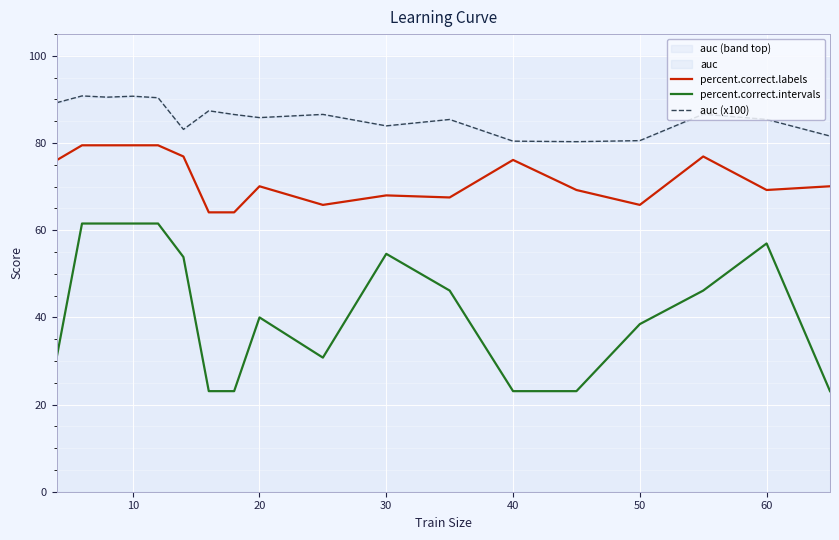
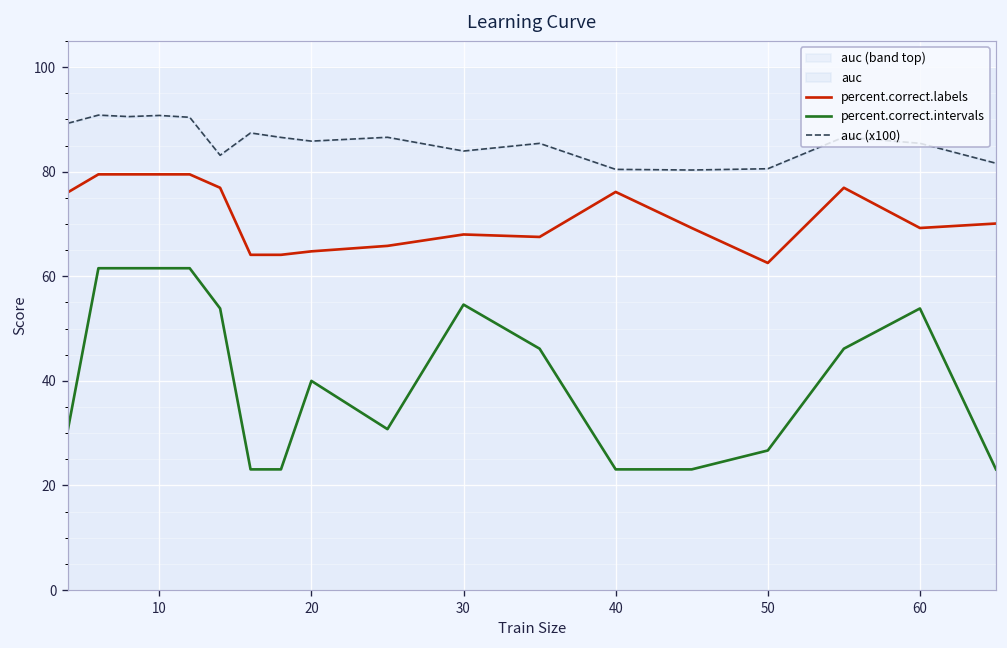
  {
    "percent.correct.labels": {
      "10": 79,
-     "20": 70,
+     "20": 65,
      "30": 68,
      "40": 76,
-     "50": 66,
+     "50": 63,
      "60": 69
    },
    "percent.correct.intervals": {
      "10": 62,
      "20": 40,
      "30": 55,
      "40": 23,
-     "50": 38,
-     "60": 57
+     "50": 27,
+     "60": 54
    }
  }
